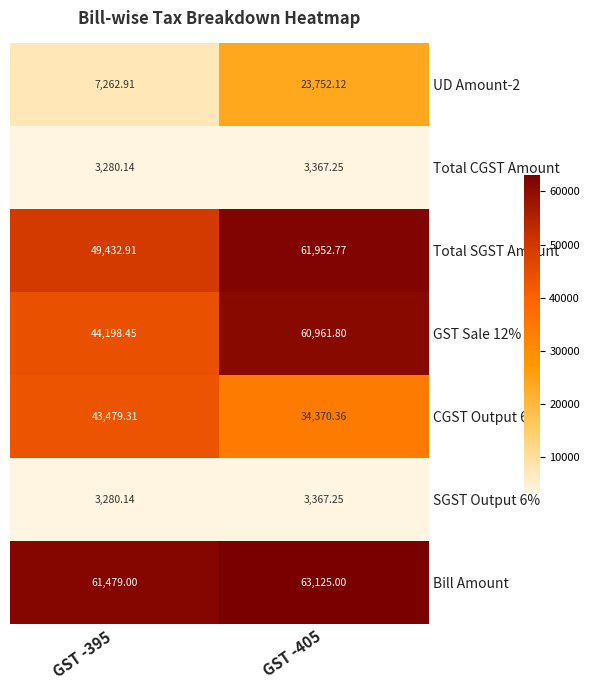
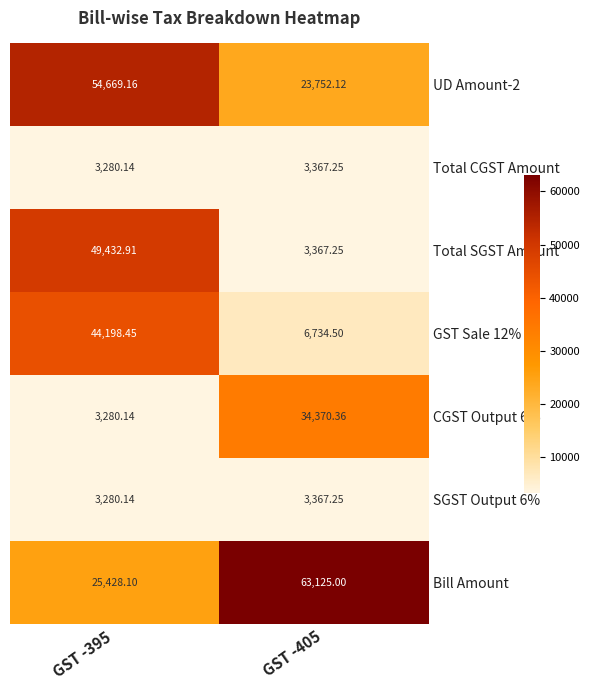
  {
    "UD Amount-2": {
-     "GST -395": "7,262.91",
+     "GST -395": "54,669.16",
      "GST -405": "23,752.12"
    },
    "Total CGST Amount": {
      "GST -395": "3,280.14",
      "GST -405": "3,367.25"
    },
    "Total SGST Amount": {
      "GST -395": "49,432.91",
-     "GST -405": "61,952.77"
+     "GST -405": "3,367.25"
    },
    "GST Sale 12%": {
      "GST -395": "44,198.45",
-     "GST -405": "60,961.80"
+     "GST -405": "6,734.50"
    },
    "CGST Output 6%": {
-     "GST -395": "43,479.31",
+     "GST -395": "3,280.14",
      "GST -405": "34,370.36"
    },
    "SGST Output 6%": {
      "GST -395": "3,280.14",
      "GST -405": "3,367.25"
    },
    "Bill Amount": {
-     "GST -395": "61,479.00",
+     "GST -395": "25,428.10",
      "GST -405": "63,125.00"
    }
  }
